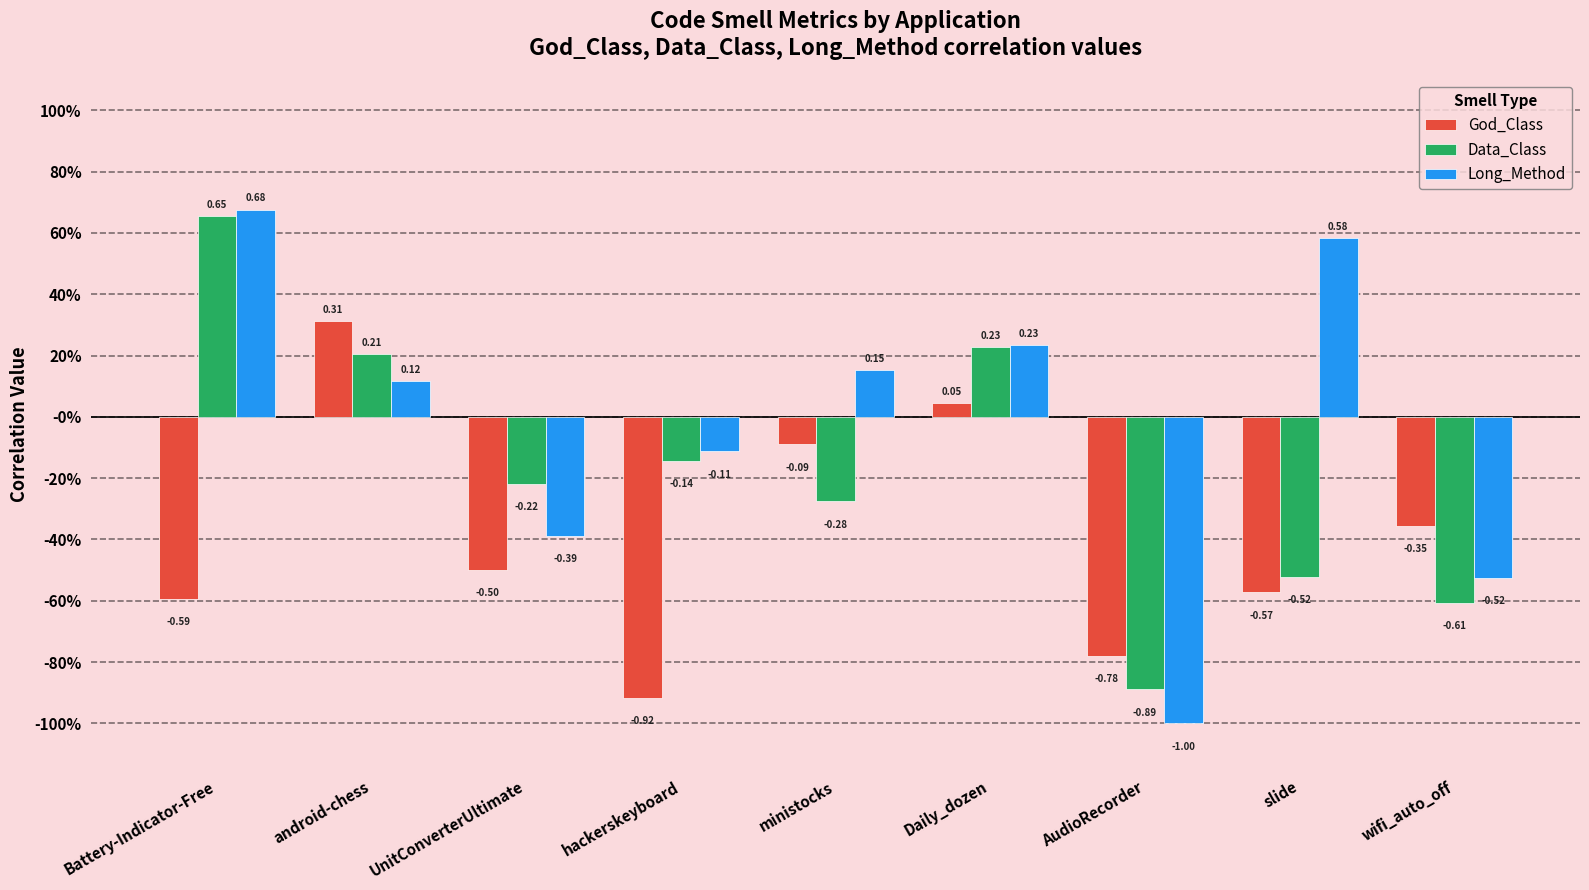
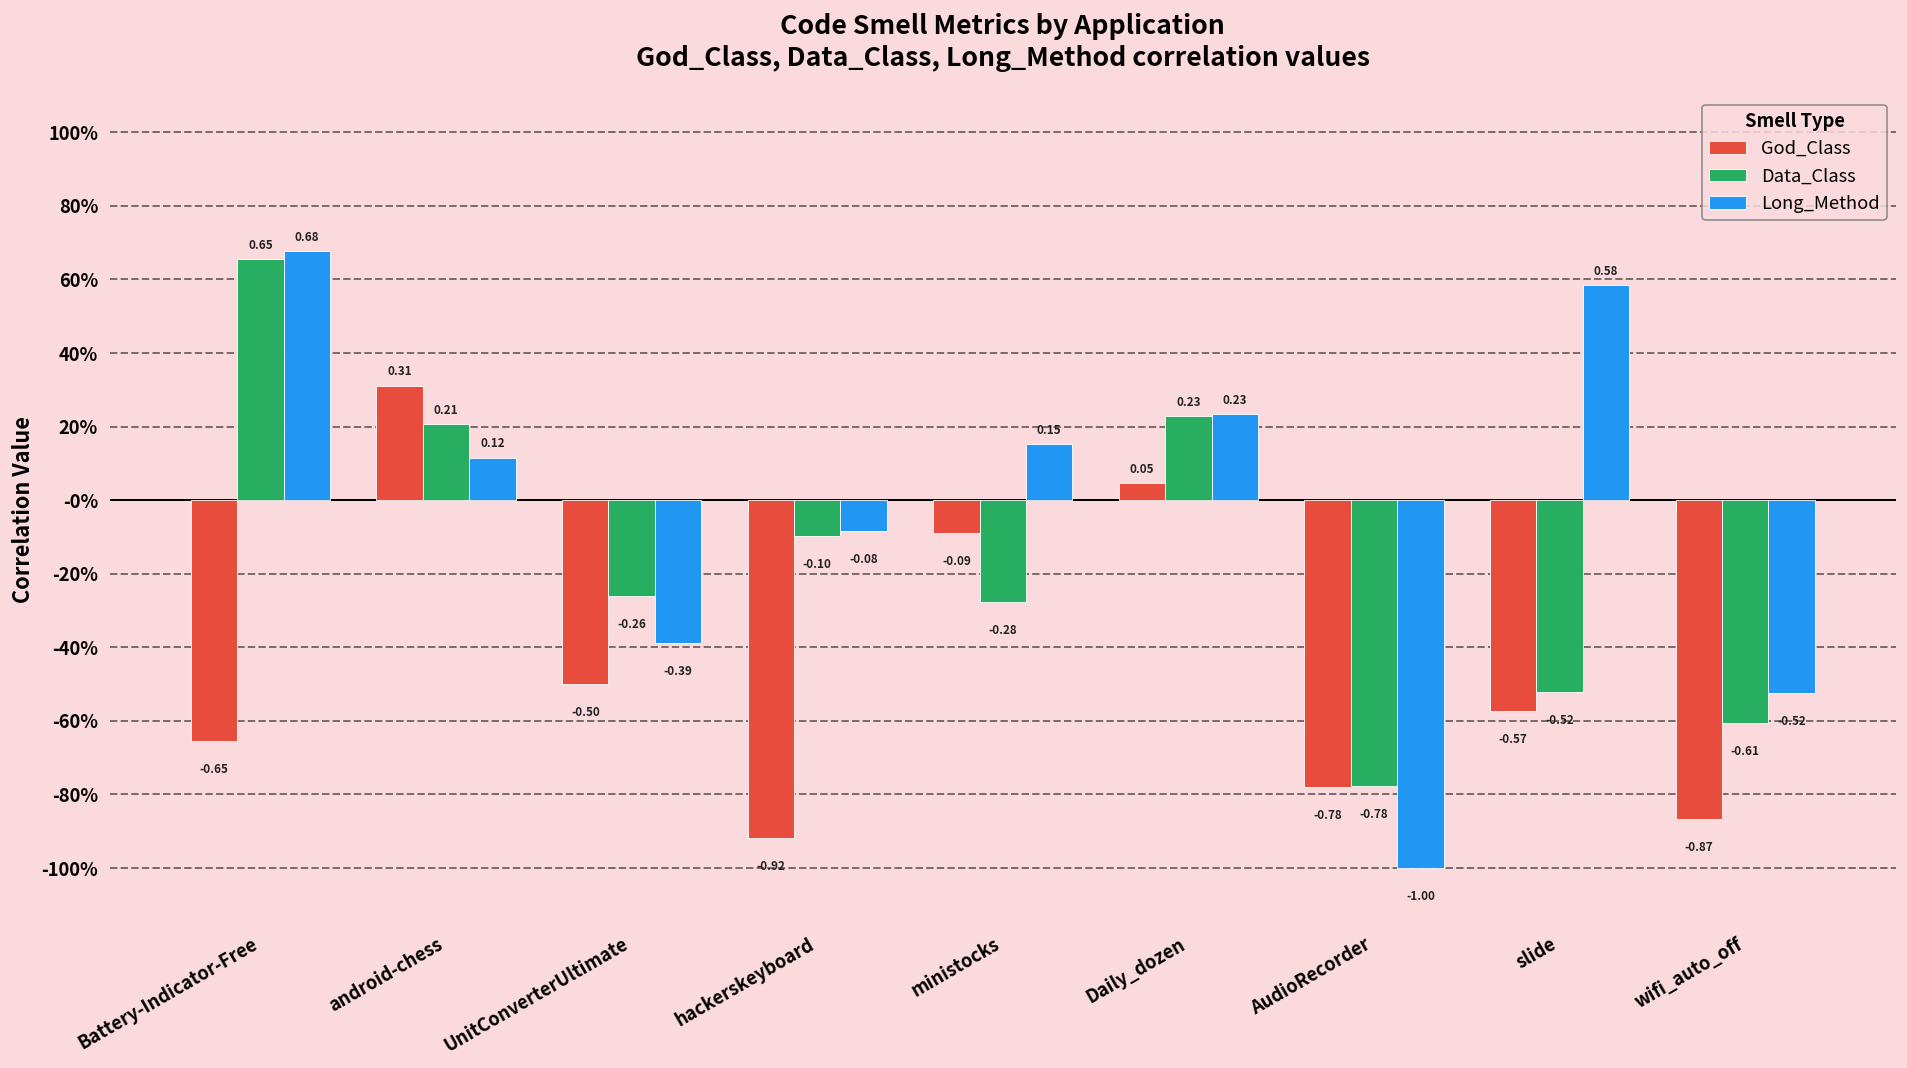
  {
    "God_Class": {
-     "Battery-Indicator-Free": -0.59,
+     "Battery-Indicator-Free": -0.65,
      "android-chess": 0.31,
      "UnitConverterUltimate": -0.50,
      "hackerskeyboard": -0.92,
      "ministocks": -0.09,
      "Daily_dozen": 0.05,
      "AudioRecorder": -0.78,
      "slide": -0.57,
-     "wifi_auto_off": -0.35
+     "wifi_auto_off": -0.87
    },
    "Data_Class": {
      "Battery-Indicator-Free": 0.65,
      "android-chess": 0.21,
-     "UnitConverterUltimate": -0.22,
-     "hackerskeyboard": -0.14,
+     "UnitConverterUltimate": -0.26,
+     "hackerskeyboard": -0.10,
      "ministocks": -0.28,
      "Daily_dozen": 0.23,
-     "AudioRecorder": -0.89,
+     "AudioRecorder": -0.78,
      "slide": -0.52,
      "wifi_auto_off": -0.61
    },
    "Long_Method": {
      "Battery-Indicator-Free": 0.68,
      "android-chess": 0.12,
      "UnitConverterUltimate": -0.39,
-     "hackerskeyboard": -0.11,
+     "hackerskeyboard": -0.08,
      "ministocks": 0.15,
      "Daily_dozen": 0.23,
      "AudioRecorder": -1.00,
      "slide": 0.58,
      "wifi_auto_off": -0.52
    }
  }
